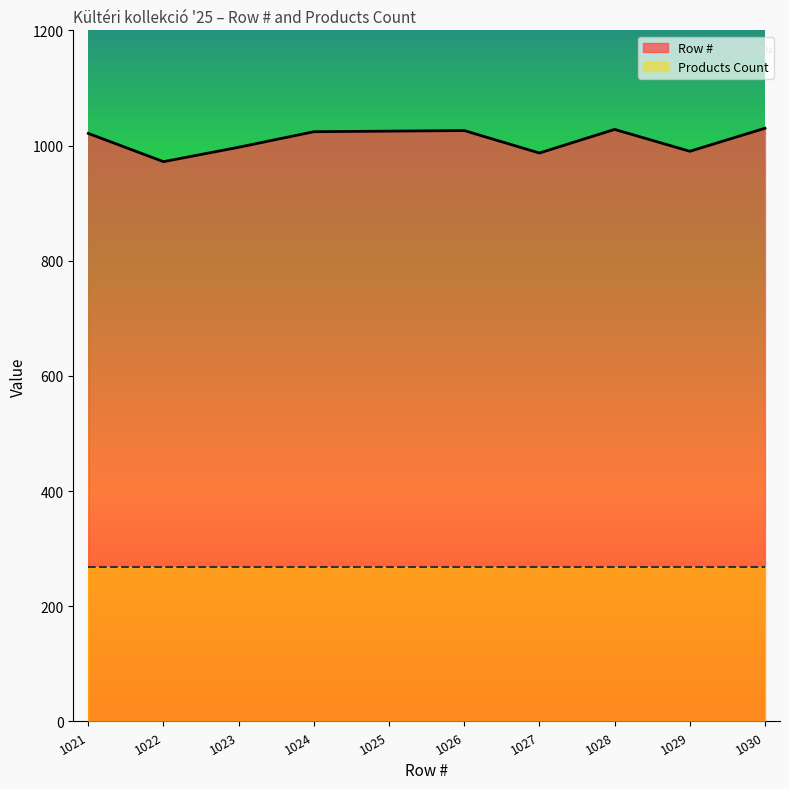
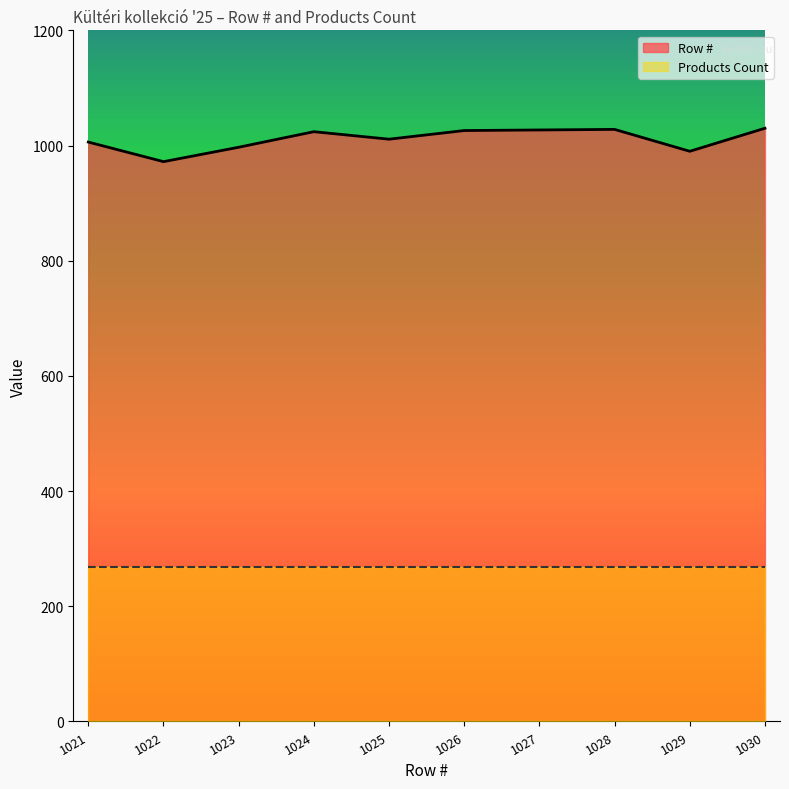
  {
    "Row #": {
-     "1021": 1020,
+     "1021": 1010,
      "1022": 970,
      "1023": 1000,
      "1024": 1020,
-     "1025": 1030,
+     "1025": 1010,
      "1026": 1030,
-     "1027": 990,
+     "1027": 1030,
      "1028": 1030,
      "1029": 990,
      "1030": 1030
    },
    "Products Count": {
      "1021": 270,
      "1022": 270,
      "1023": 270,
      "1024": 270,
      "1025": 270,
      "1026": 270,
      "1027": 270,
      "1028": 270,
      "1029": 270,
      "1030": 270
    }
  }
